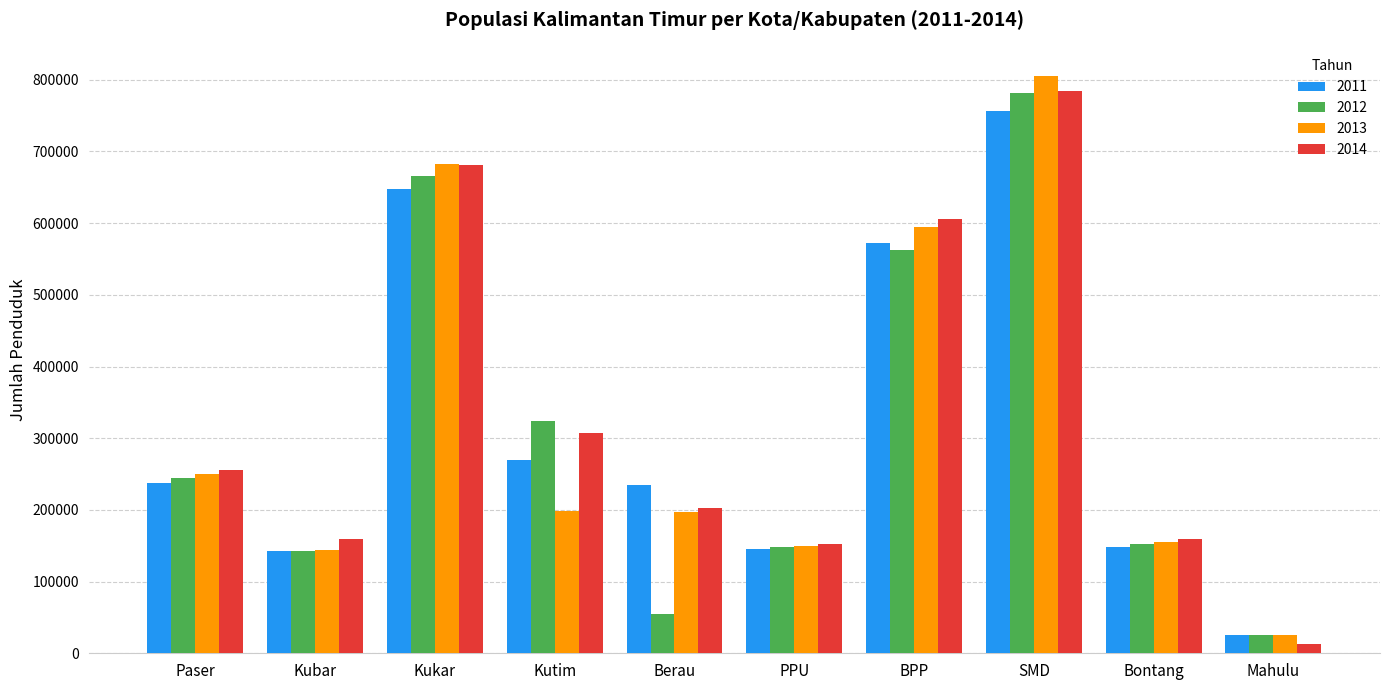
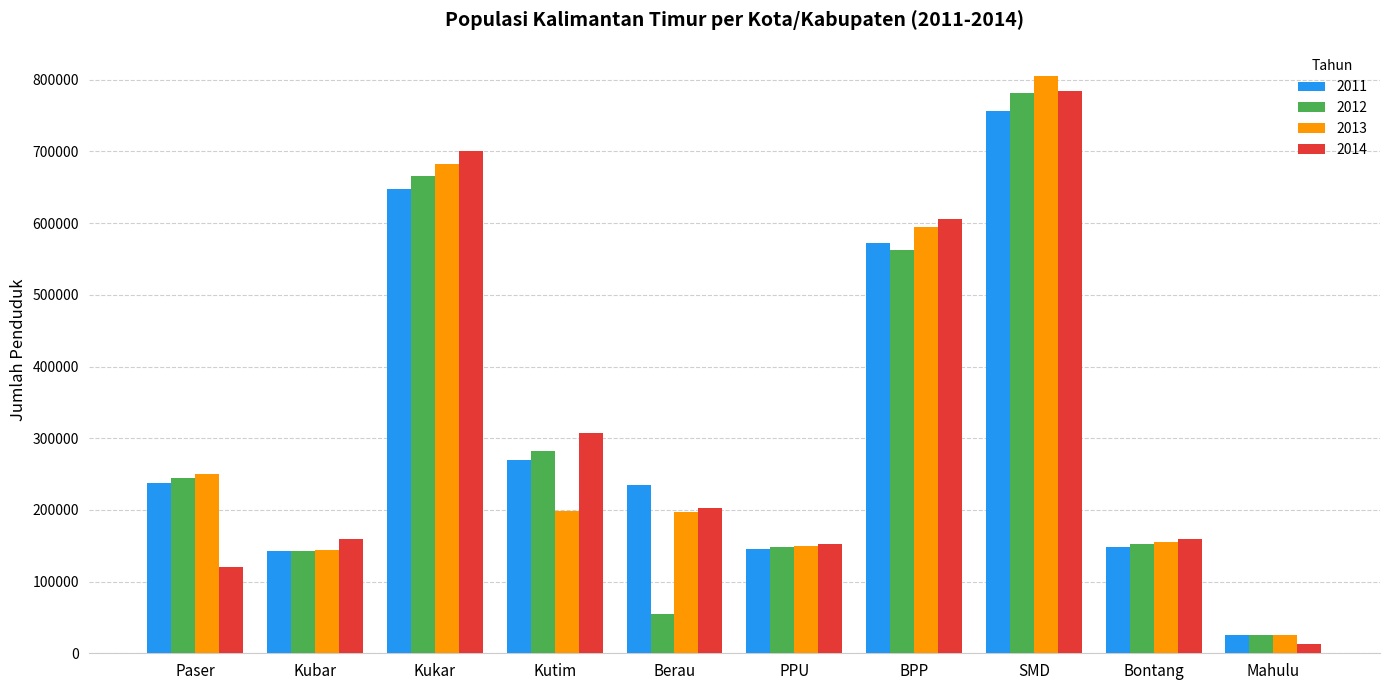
  {
    "2011": {
      "Paser": 240000,
      "Kubar": 140000,
      "Kukar": 650000,
      "Kutim": 270000,
      "Berau": 240000,
      "PPU": 150000,
      "BPP": 570000,
      "SMD": 760000,
      "Bontang": 150000,
      "Mahulu": 30000
    },
    "2012": {
      "Paser": 240000,
      "Kubar": 140000,
      "Kukar": 670000,
-     "Kutim": 320000,
+     "Kutim": 280000,
      "Berau": 60000,
      "PPU": 150000,
      "BPP": 560000,
      "SMD": 780000,
      "Bontang": 150000,
      "Mahulu": 30000
    },
    "2013": {
      "Paser": 250000,
      "Kubar": 140000,
      "Kukar": 680000,
      "Kutim": 200000,
      "Berau": 200000,
      "PPU": 150000,
      "BPP": 590000,
      "SMD": 810000,
      "Bontang": 160000,
      "Mahulu": 30000
    },
    "2014": {
-     "Paser": 260000,
+     "Paser": 120000,
      "Kubar": 160000,
-     "Kukar": 680000,
+     "Kukar": 700000,
      "Kutim": 310000,
      "Berau": 200000,
      "PPU": 150000,
      "BPP": 610000,
      "SMD": 780000,
      "Bontang": 160000,
      "Mahulu": 10000
    }
  }
